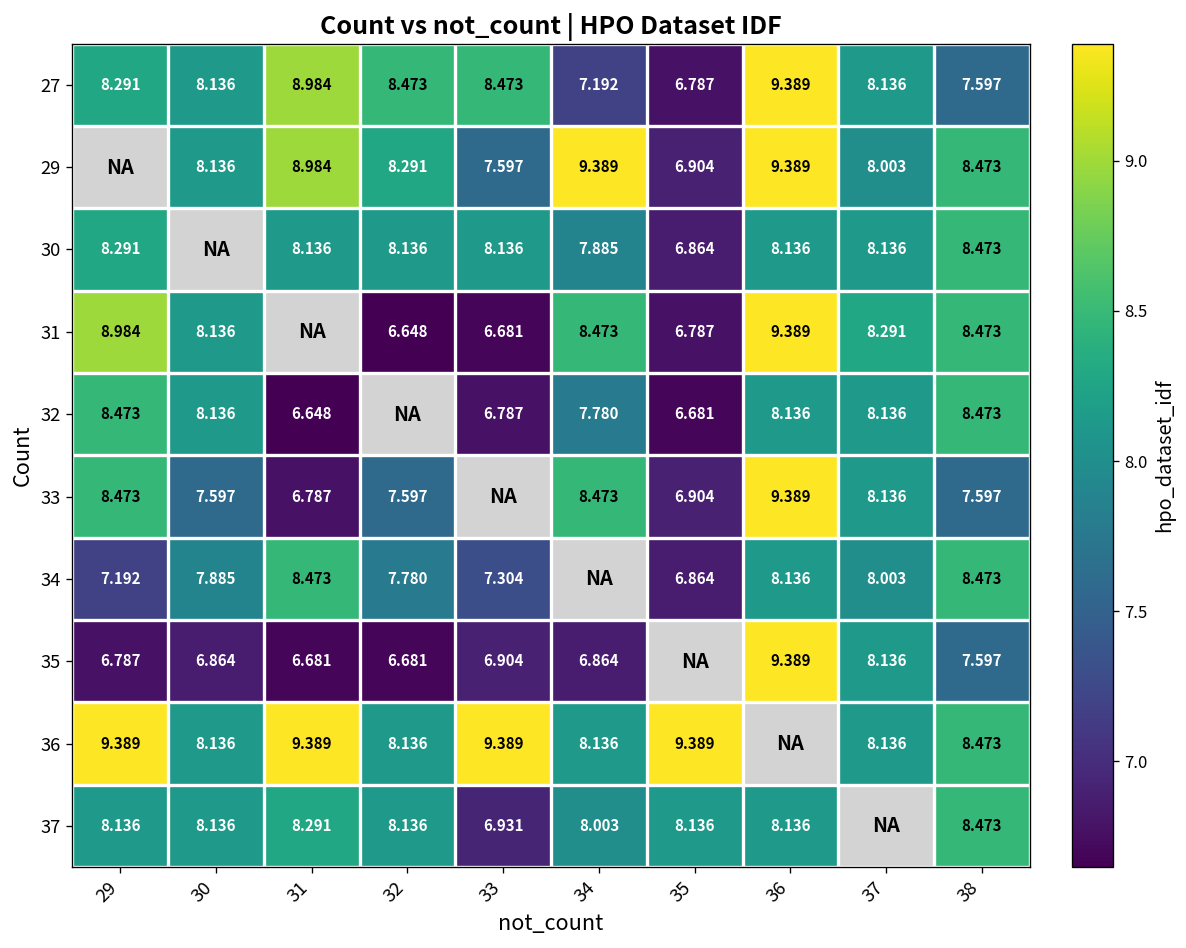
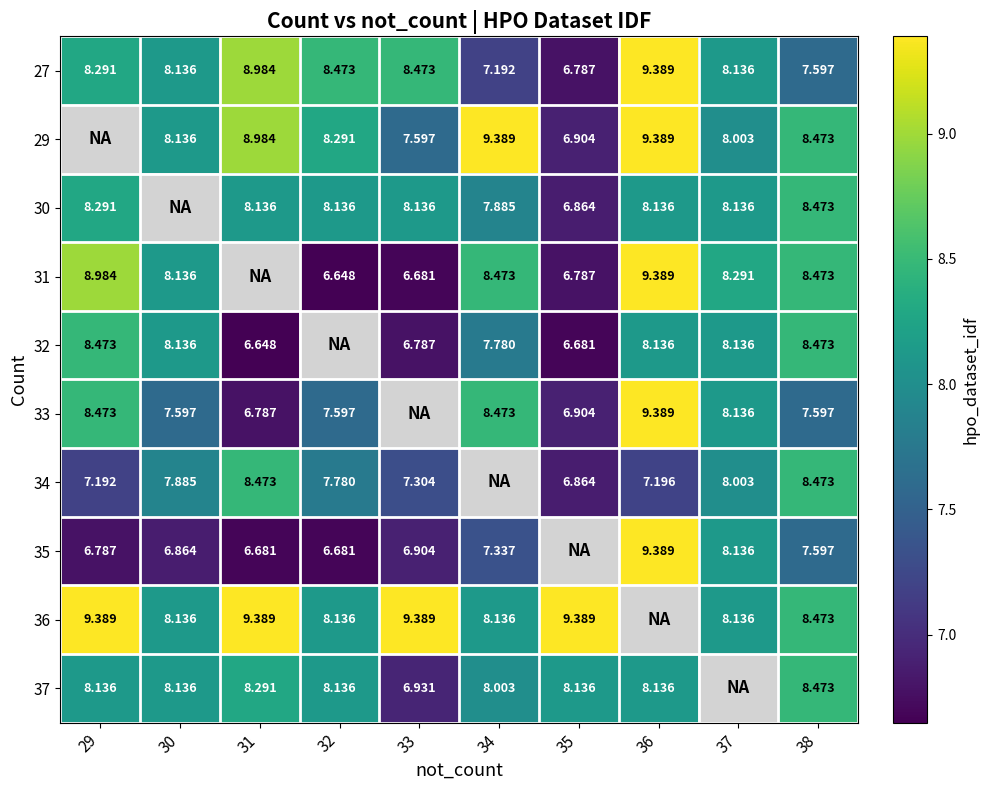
  {
    "27": {
      "29": 8.291,
      "30": 8.136,
      "31": 8.984,
      "32": 8.473,
      "33": 8.473,
      "34": 7.192,
      "35": 6.787,
      "36": 9.389,
      "37": 8.136,
      "38": 7.597
    },
    "29": {
      "30": 8.136,
      "31": 8.984,
      "32": 8.291,
      "33": 7.597,
      "34": 9.389,
      "35": 6.904,
      "36": 9.389,
      "37": 8.003,
      "38": 8.473
    },
    "30": {
      "29": 8.291,
      "31": 8.136,
      "32": 8.136,
      "33": 8.136,
      "34": 7.885,
      "35": 6.864,
      "36": 8.136,
      "37": 8.136,
      "38": 8.473
    },
    "31": {
      "29": 8.984,
      "30": 8.136,
      "32": 6.648,
      "33": 6.681,
      "34": 8.473,
      "35": 6.787,
      "36": 9.389,
      "37": 8.291,
      "38": 8.473
    },
    "32": {
      "29": 8.473,
      "30": 8.136,
      "31": 6.648,
      "33": 6.787,
      "34": 7.780,
      "35": 6.681,
      "36": 8.136,
      "37": 8.136,
      "38": 8.473
    },
    "33": {
      "29": 8.473,
      "30": 7.597,
      "31": 6.787,
      "32": 7.597,
      "34": 8.473,
      "35": 6.904,
      "36": 9.389,
      "37": 8.136,
      "38": 7.597
    },
    "34": {
      "29": 7.192,
      "30": 7.885,
      "31": 8.473,
      "32": 7.780,
      "33": 7.304,
      "35": 6.864,
-     "36": 8.136,
+     "36": 7.196,
      "37": 8.003,
      "38": 8.473
    },
    "35": {
      "29": 6.787,
      "30": 6.864,
      "31": 6.681,
      "32": 6.681,
      "33": 6.904,
-     "34": 6.864,
+     "34": 7.337,
      "36": 9.389,
      "37": 8.136,
      "38": 7.597
    },
    "36": {
      "29": 9.389,
      "30": 8.136,
      "31": 9.389,
      "32": 8.136,
      "33": 9.389,
      "34": 8.136,
      "35": 9.389,
      "37": 8.136,
      "38": 8.473
    },
    "37": {
      "29": 8.136,
      "30": 8.136,
      "31": 8.291,
      "32": 8.136,
      "33": 6.931,
      "34": 8.003,
      "35": 8.136,
      "36": 8.136,
      "38": 8.473
    }
  }
